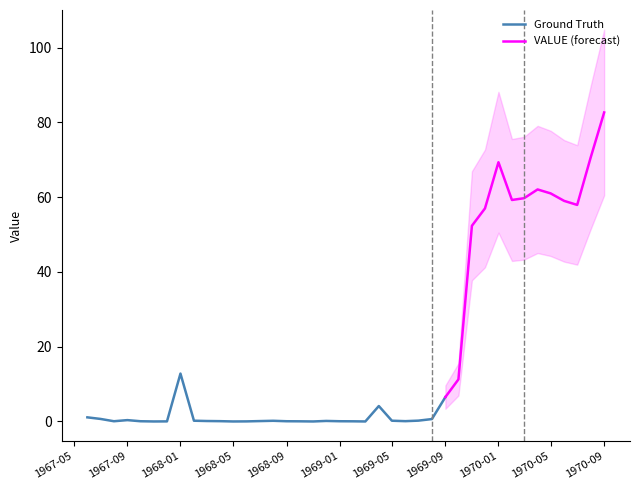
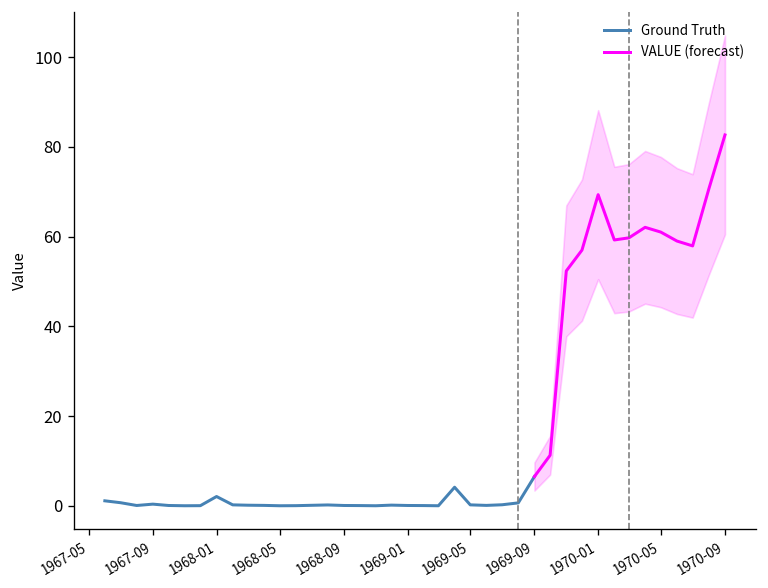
  {
    "Ground Truth": {
      "1967-09": 0,
-     "1968-01": 13,
+     "1968-01": 2,
      "1968-05": 0,
      "1968-09": 0,
      "1969-01": 0,
      "1969-05": 0
    }
  }
